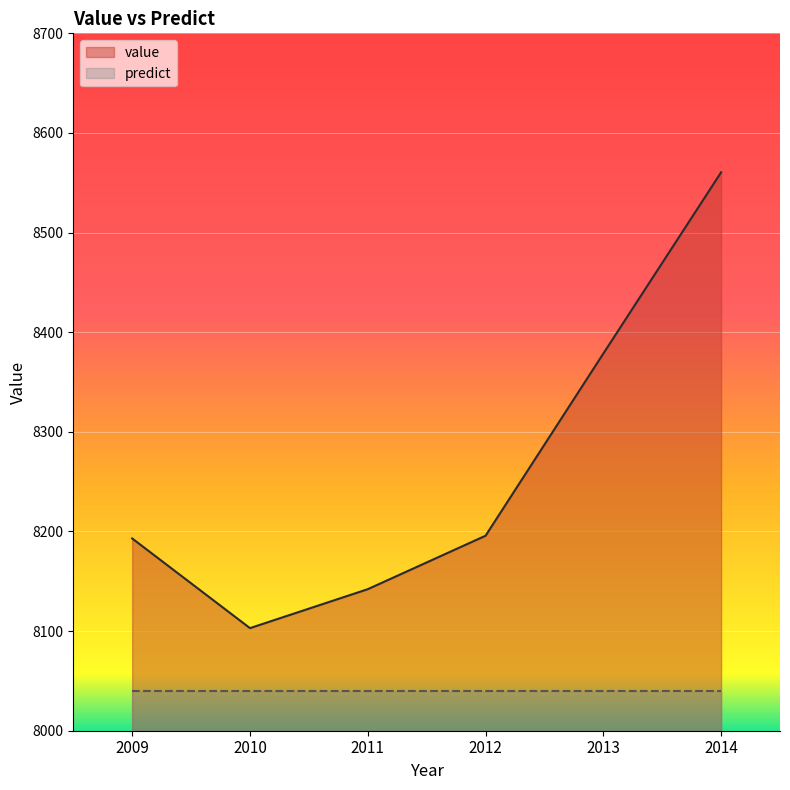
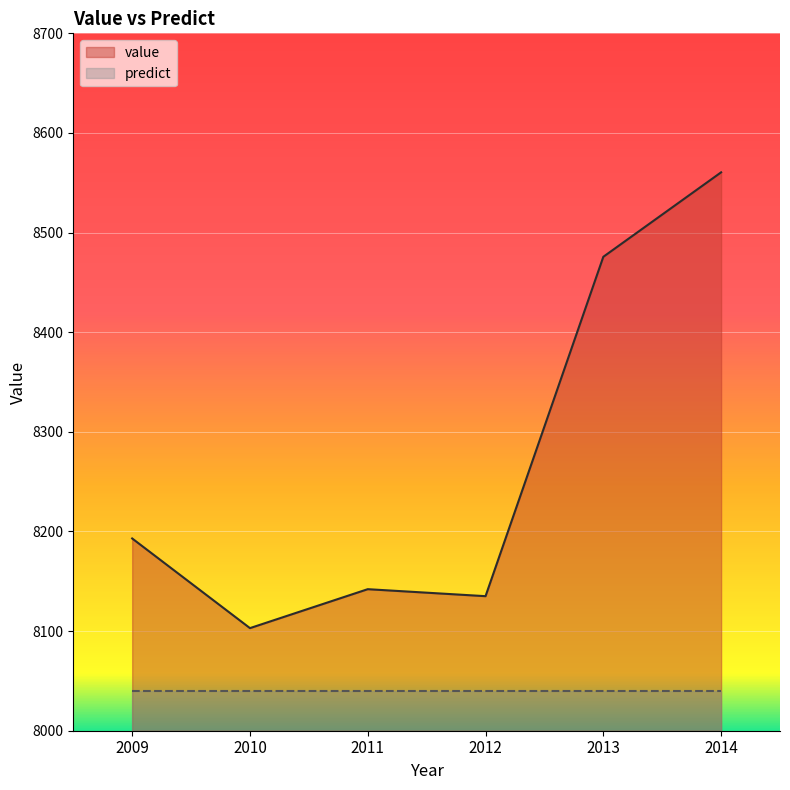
  {
    "value": {
      "2009": 8190,
      "2010": 8100,
      "2011": 8140,
-     "2012": 8200,
-     "2013": 8380,
+     "2012": 8140,
+     "2013": 8480,
      "2014": 8560
    },
    "predict": {
      "2009": 8040,
      "2010": 8040,
      "2011": 8040,
      "2012": 8040,
      "2013": 8040,
      "2014": 8040
    }
  }
